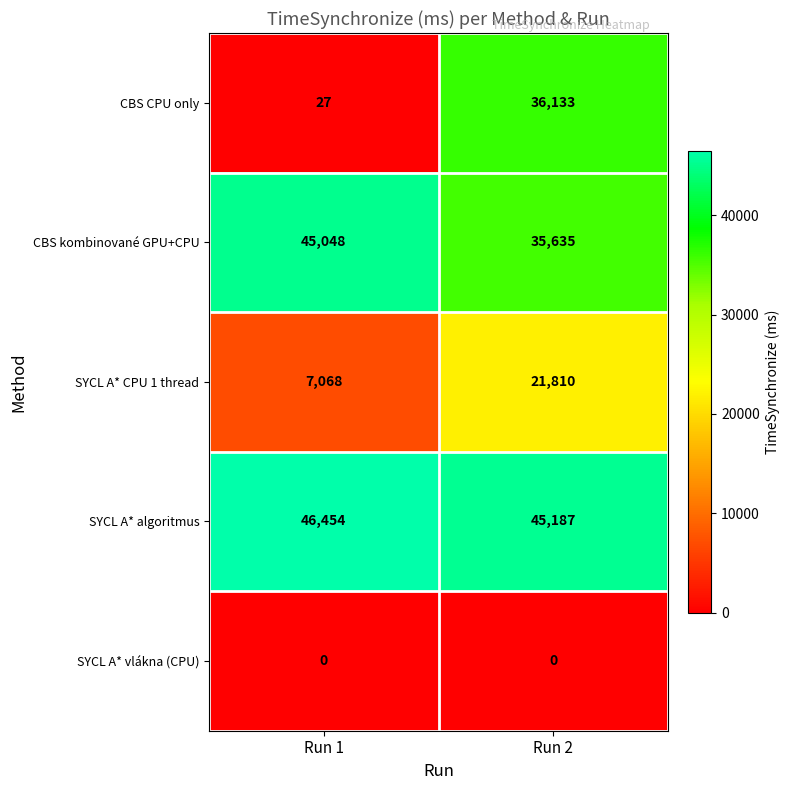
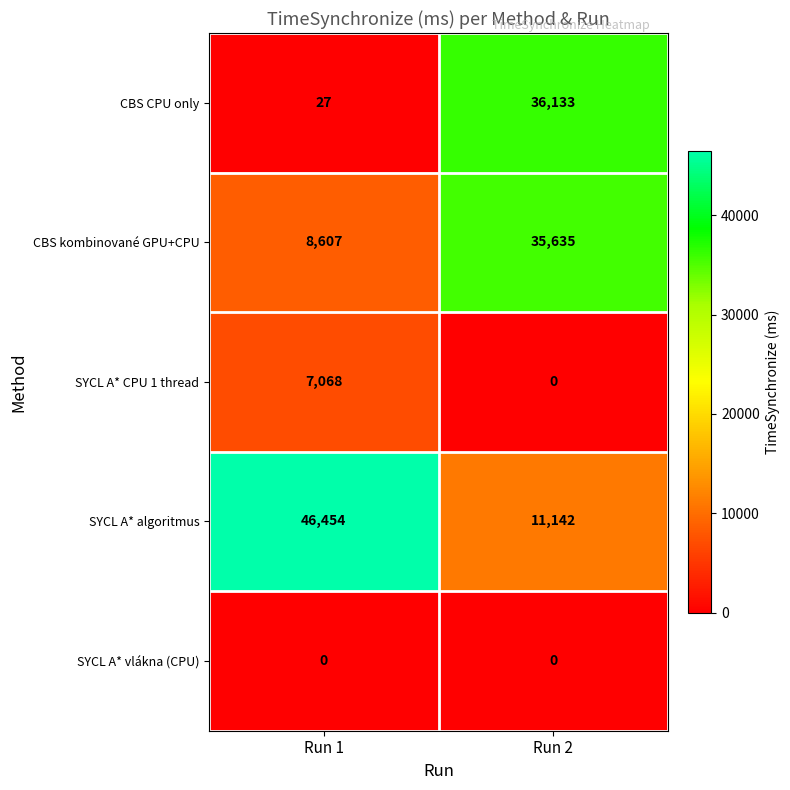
  {
    "CBS CPU only": {
      "Run 1": "27",
      "Run 2": "36,133"
    },
    "CBS kombinované GPU+CPU": {
-     "Run 1": "45,048",
+     "Run 1": "8,607",
      "Run 2": "35,635"
    },
    "SYCL A* CPU 1 thread": {
      "Run 1": "7,068",
-     "Run 2": "21,810"
+     "Run 2": "0"
    },
    "SYCL A* algoritmus": {
      "Run 1": "46,454",
-     "Run 2": "45,187"
+     "Run 2": "11,142"
    },
    "SYCL A* vlákna (CPU)": {
      "Run 1": "0",
      "Run 2": "0"
    }
  }
